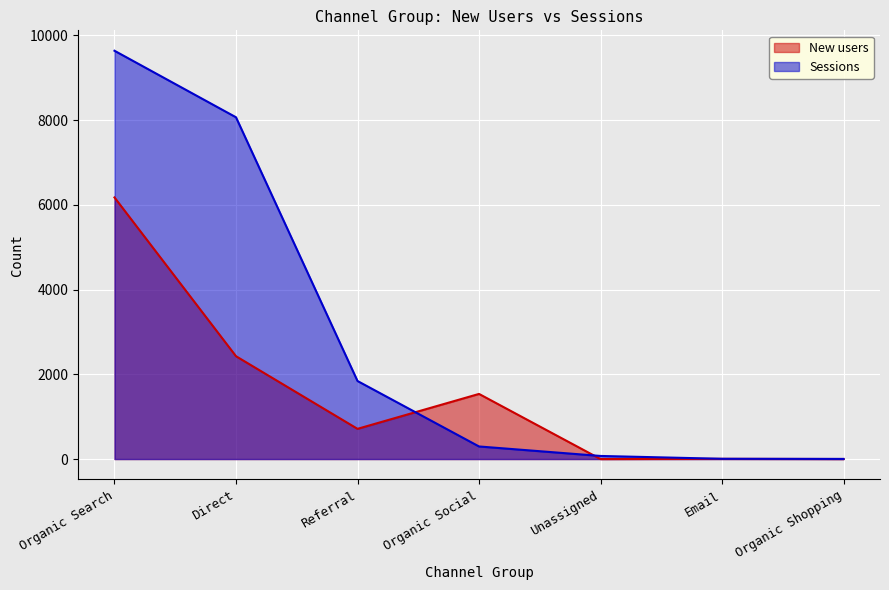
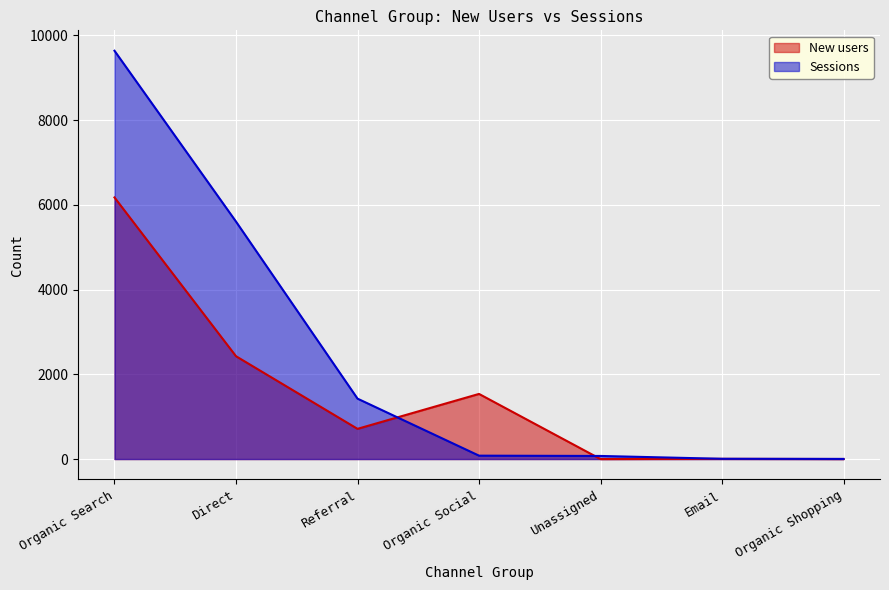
  {
    "New users": {
      "Organic Search": 6200,
      "Direct": 2400,
      "Referral": 700,
      "Organic Social": 1500,
      "Unassigned": 0
    },
    "Sessions": {
      "Organic Search": 9600,
-     "Direct": 8100,
-     "Referral": 1800,
-     "Organic Social": 300,
+     "Direct": 5600,
+     "Referral": 1400,
+     "Organic Social": 100,
      "Unassigned": 100
    }
  }
